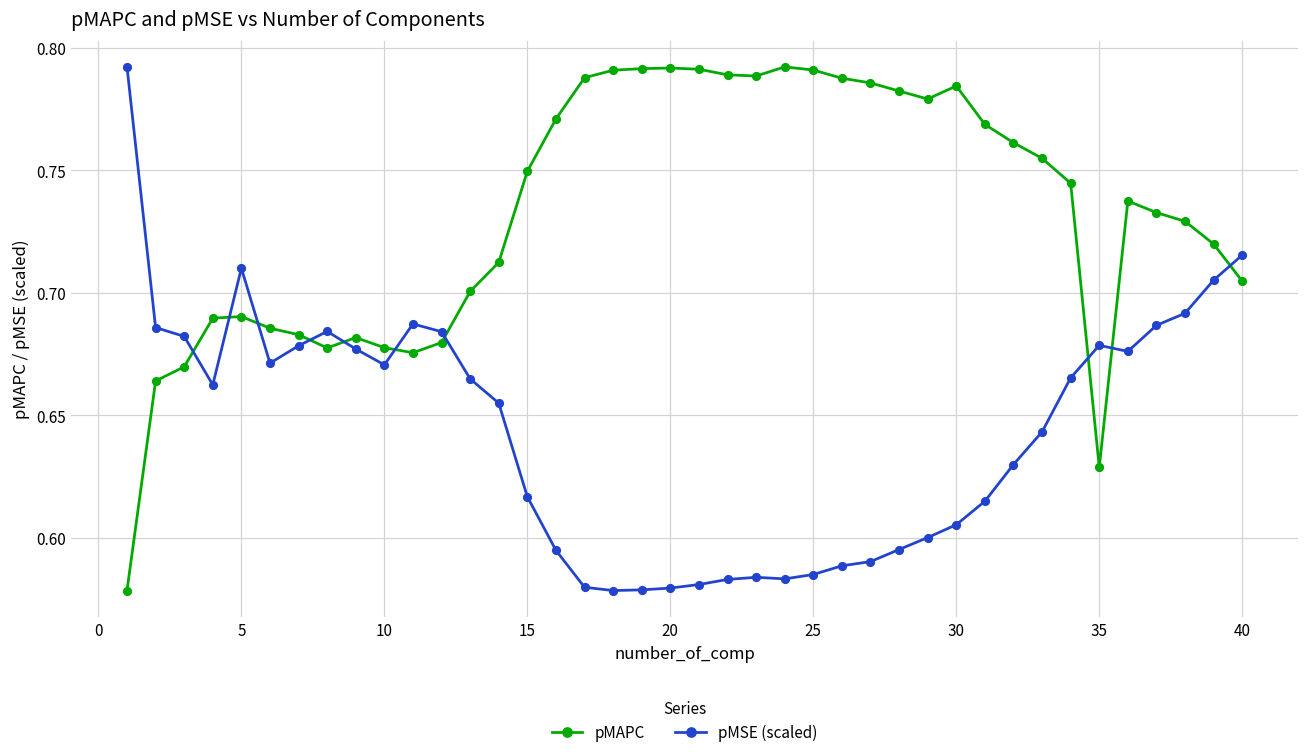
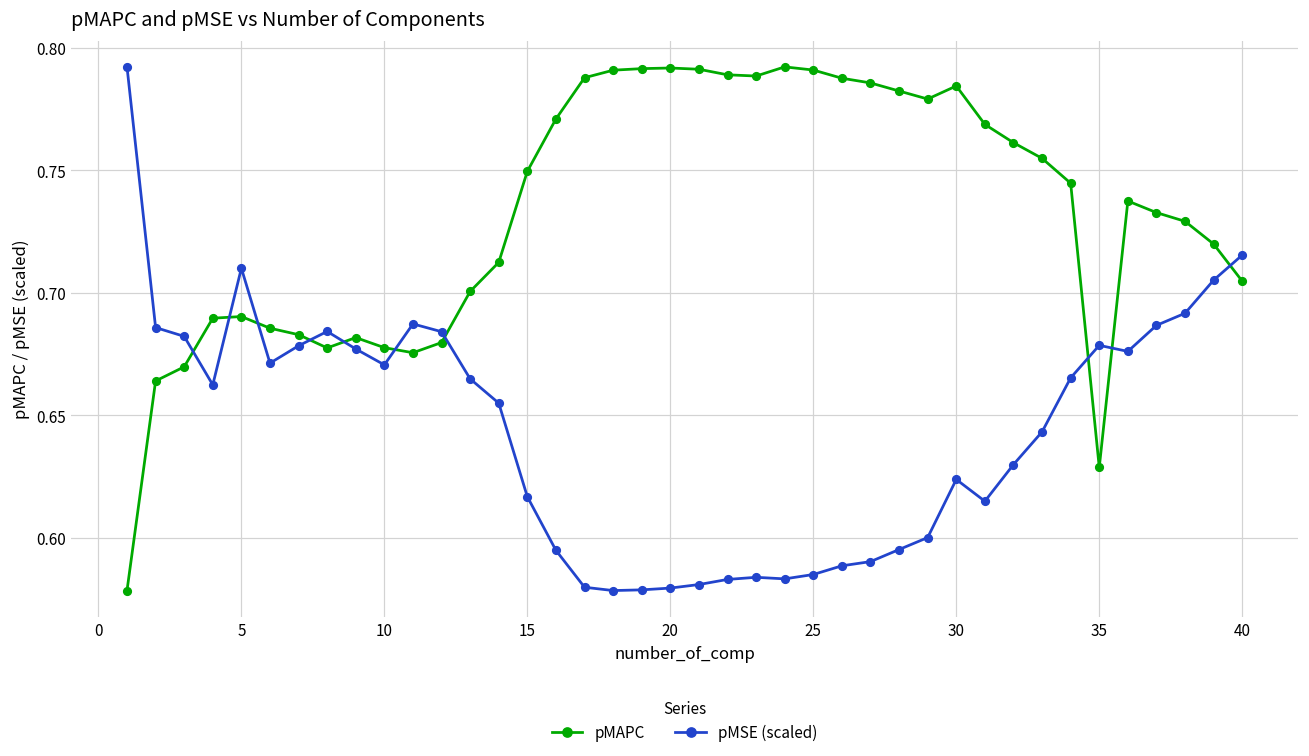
  {
    "pMAPC": {
      "5": 0.690,
      "10": 0.678,
      "15": 0.750,
      "20": 0.792,
      "25": 0.791,
      "30": 0.784,
      "35": 0.629,
      "40": 0.705
    },
    "pMSE (scaled)": {
      "5": 0.710,
      "10": 0.671,
      "15": 0.617,
      "20": 0.580,
      "25": 0.585,
-     "30": 0.605,
+     "30": 0.624,
      "35": 0.679,
      "40": 0.715
    }
  }
